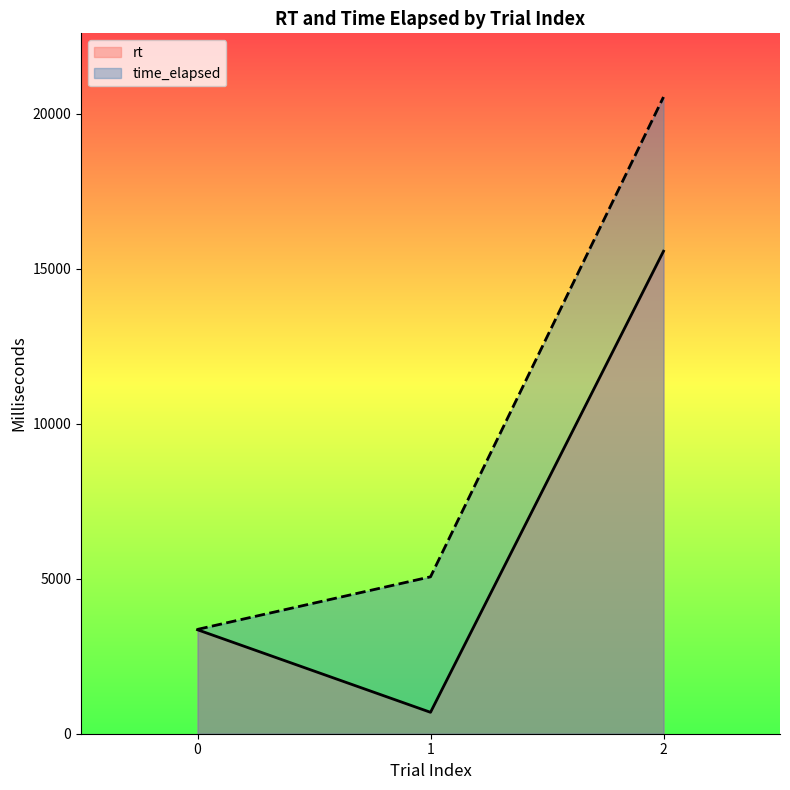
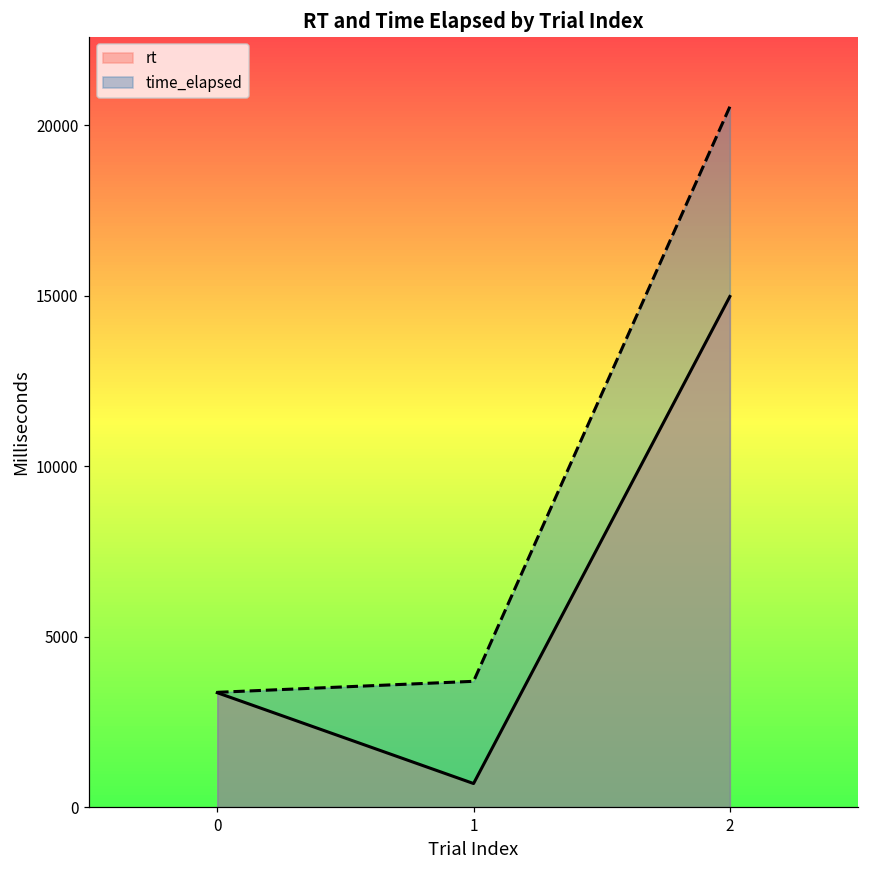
  {
    "rt": {
      "1": 700,
-     "2": 15600
+     "2": 15000
    },
    "time_elapsed": {
-     "1": 5100,
+     "1": 3700,
      "2": 20500
    }
  }
